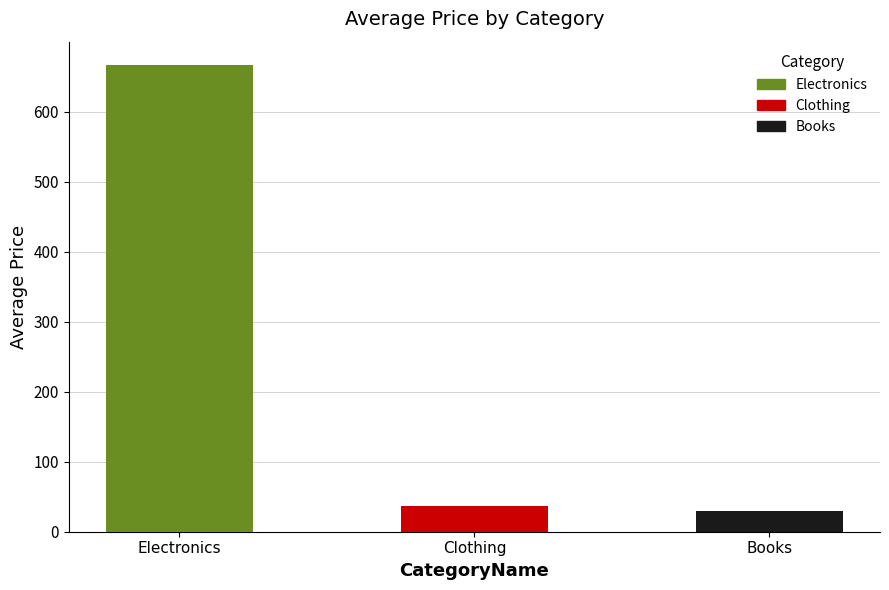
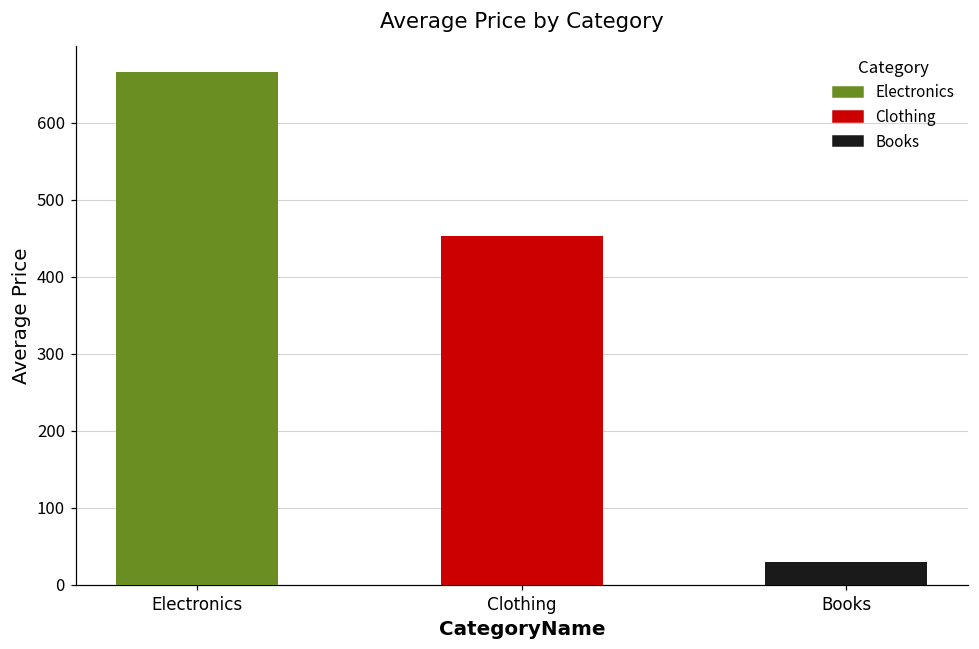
  {
    "Electronics": 670,
-   "Clothing": 40,
+   "Clothing": 450,
    "Books": 30
  }
